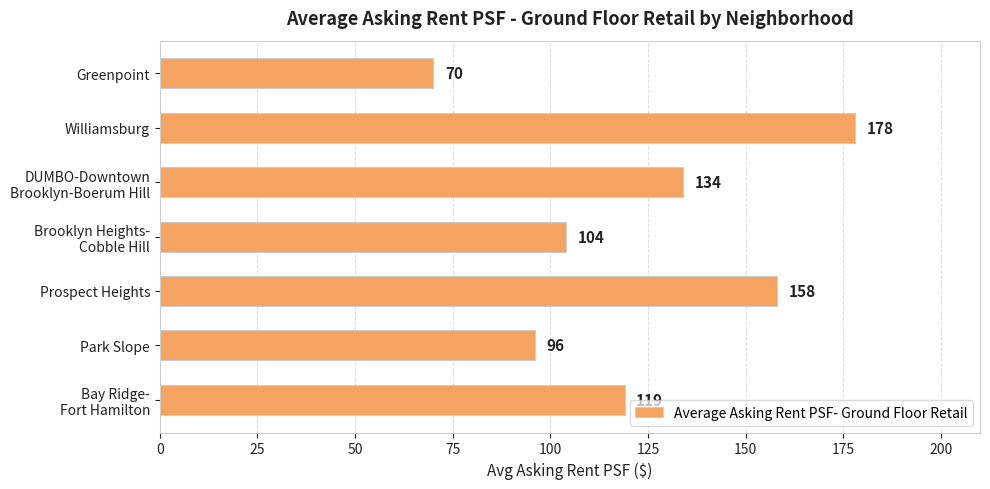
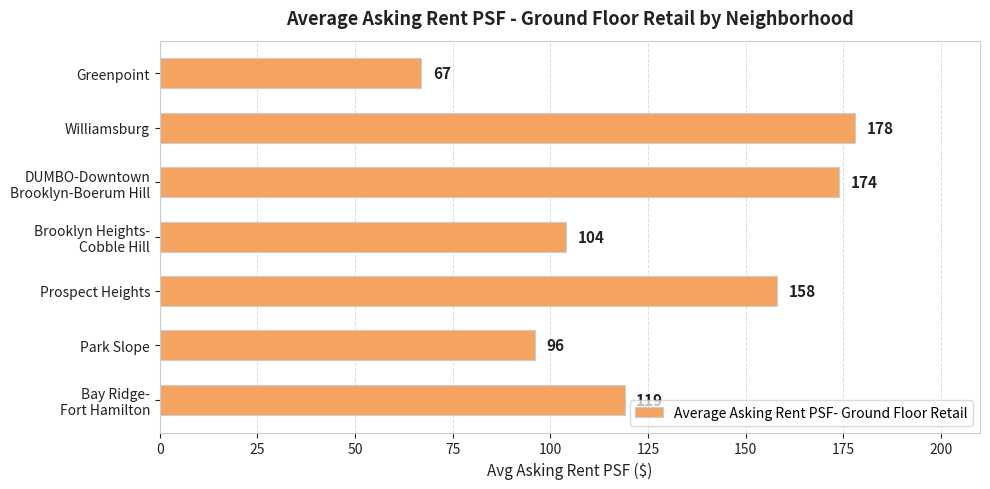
  {
-   "Greenpoint": 70,
+   "Greenpoint": 67,
    "Williamsburg": 178,
-   "DUMBO-Downtown Brooklyn-Boerum Hill": 134,
+   "DUMBO-Downtown Brooklyn-Boerum Hill": 174,
    "Brooklyn Heights- Cobble Hill": 104,
    "Prospect Heights": 158,
    "Park Slope": 96
  }
